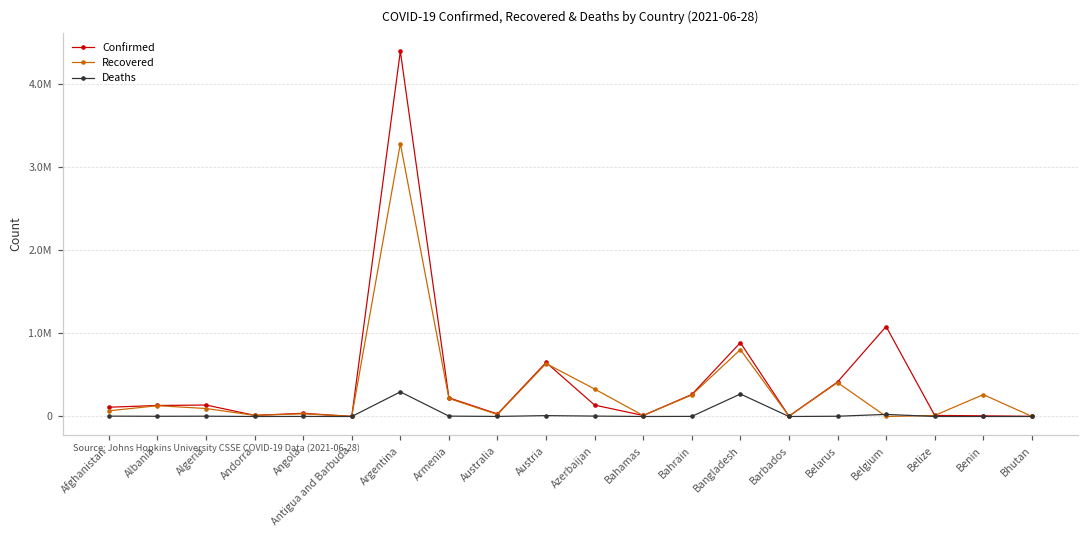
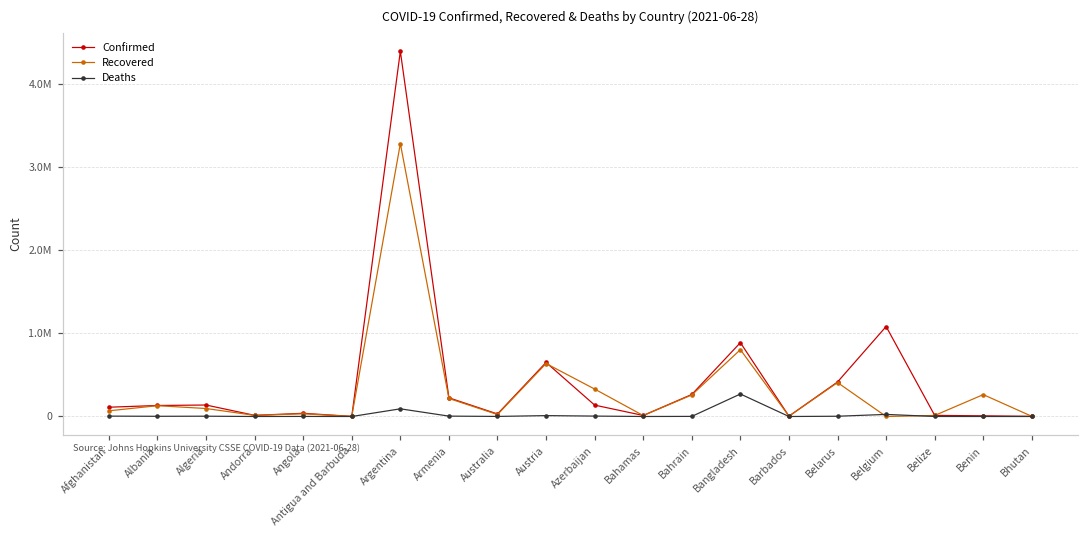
  {
    "Confirmed": {
      "Afghanistan": 100000,
      "Algeria": 100000,
      "Argentina": 4400000,
      "Azerbaijan": 100000,
      "Bangladesh": 900000,
      "Belgium": 1100000
    },
    "Recovered": {
      "Afghanistan": 100000,
      "Algeria": 100000,
      "Argentina": 3300000,
      "Azerbaijan": 300000,
      "Bangladesh": 800000,
      "Benin": 300000
    },
    "Deaths": {
      "Afghanistan": 0,
      "Albania": 0,
      "Algeria": 0,
-     "Argentina": 300000,
+     "Argentina": 100000,
      "Armenia": 0,
      "Austria": 0,
      "Azerbaijan": 0,
      "Bahrain": 0,
      "Bangladesh": 300000,
      "Belarus": 0
    }
  }
